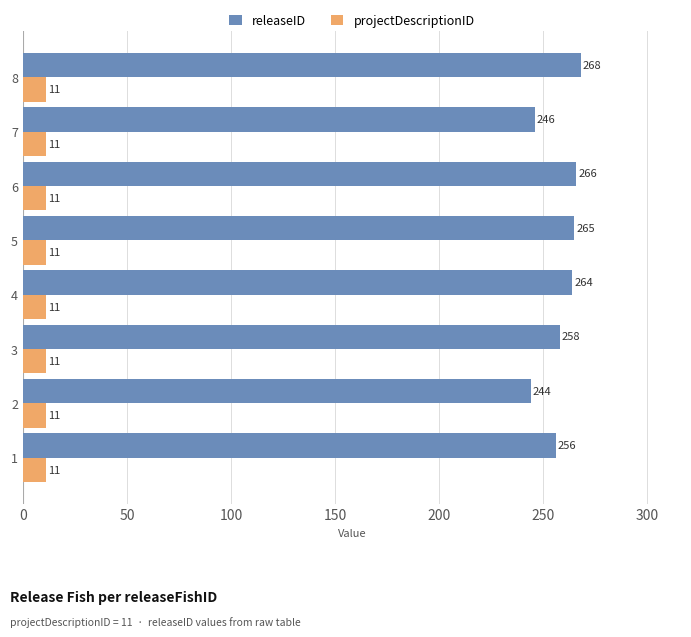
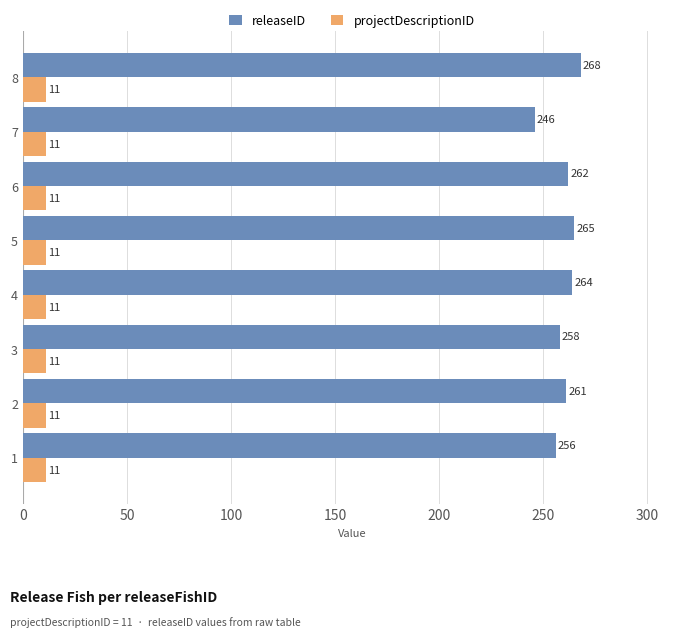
  {
    "releaseID": {
      "8": 268,
      "7": 246,
-     "6": 266,
+     "6": 262,
      "5": 265,
      "4": 264,
      "3": 258,
-     "2": 244,
+     "2": 261,
      "1": 256
    },
    "projectDescriptionID": {
      "8": 11,
      "7": 11,
      "6": 11,
      "5": 11,
      "4": 11,
      "3": 11,
      "2": 11,
      "1": 11
    }
  }
